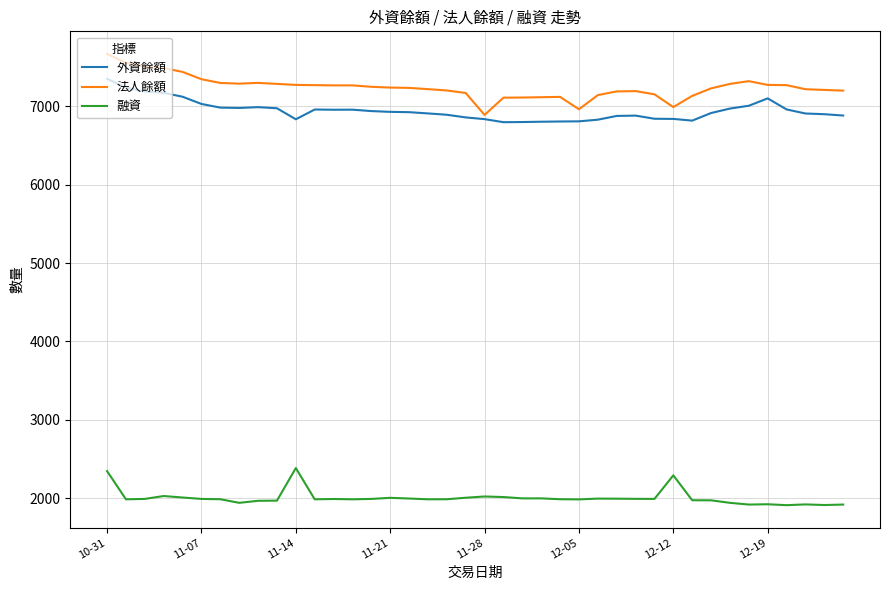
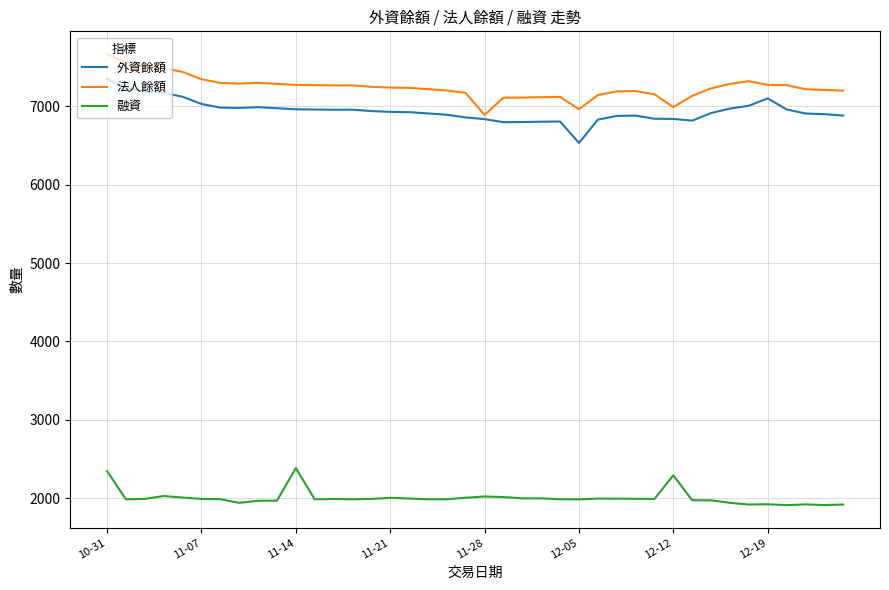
  {
    "外資餘額": {
      "11-07": 7000,
-     "11-14": 6800,
+     "11-14": 7000,
      "11-21": 6900,
      "11-28": 6800,
-     "12-05": 6800,
+     "12-05": 6500,
      "12-12": 6800,
      "12-19": 7100
    },
    "法人餘額": {
      "11-07": 7300,
      "11-14": 7300,
      "11-21": 7200,
      "11-28": 6900,
      "12-05": 7000,
      "12-12": 7000,
      "12-19": 7300
    },
    "融資": {
      "10-31": 2300,
      "11-07": 2000,
      "11-14": 2400,
      "11-21": 2000,
      "11-28": 2000,
      "12-05": 2000,
      "12-12": 2300,
      "12-19": 1900
    }
  }
